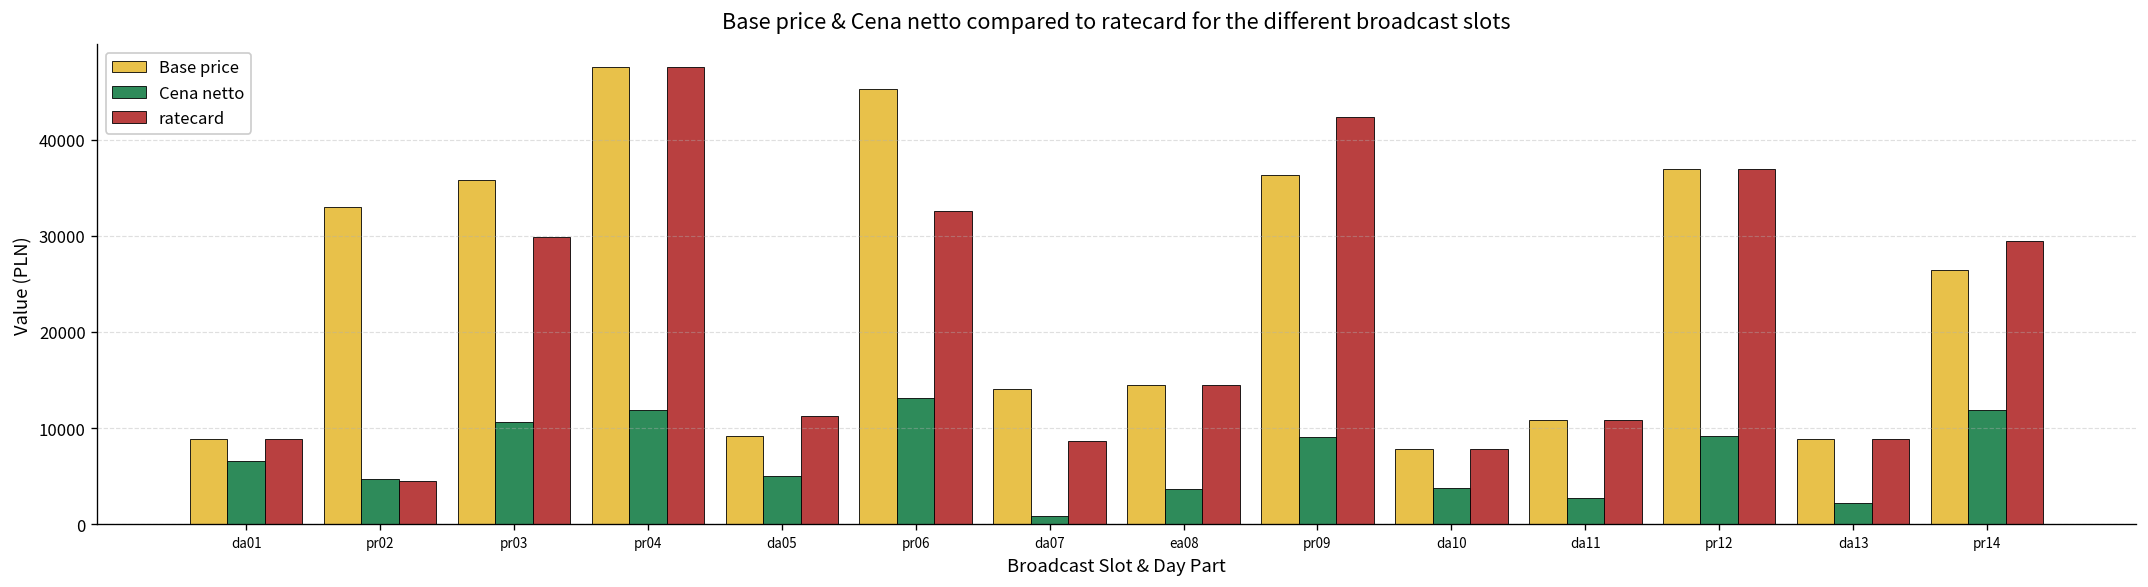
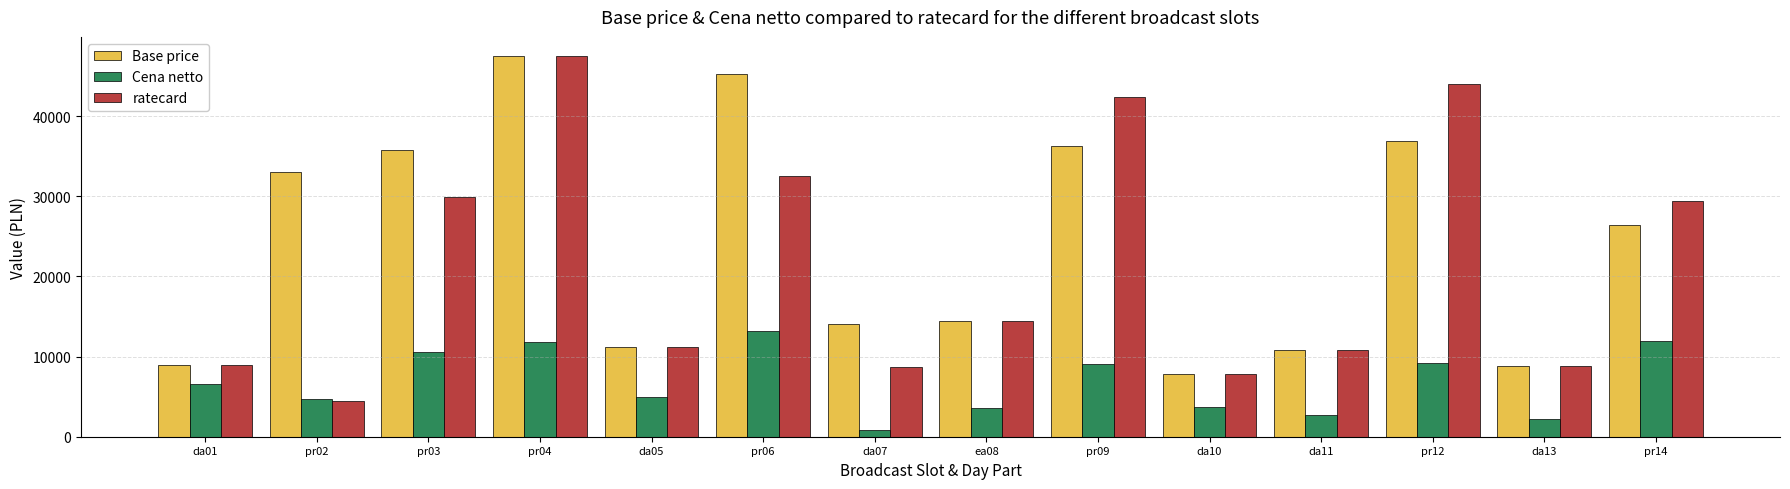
  {
    "Base price": {
      "da01": 9000,
      "pr02": 33000,
      "pr03": 36000,
      "pr04": 48000,
-     "da05": 9000,
+     "da05": 11000,
      "pr06": 45000,
      "da07": 14000,
      "ea08": 14000,
      "pr09": 36000,
      "da10": 8000,
      "da11": 11000,
      "pr12": 37000,
      "da13": 9000,
      "pr14": 26000
    },
    "Cena netto": {
      "da01": 7000,
      "pr02": 5000,
      "pr03": 11000,
      "pr04": 12000,
      "da05": 5000,
      "pr06": 13000,
      "da07": 1000,
      "ea08": 4000,
      "pr09": 9000,
      "da10": 4000,
      "da11": 3000,
      "pr12": 9000,
      "da13": 2000,
      "pr14": 12000
    },
    "ratecard": {
      "da01": 9000,
      "pr02": 4000,
      "pr03": 30000,
      "pr04": 48000,
      "da05": 11000,
      "pr06": 33000,
      "da07": 9000,
      "ea08": 14000,
      "pr09": 42000,
      "da10": 8000,
      "da11": 11000,
-     "pr12": 37000,
+     "pr12": 44000,
      "da13": 9000,
      "pr14": 29000
    }
  }
